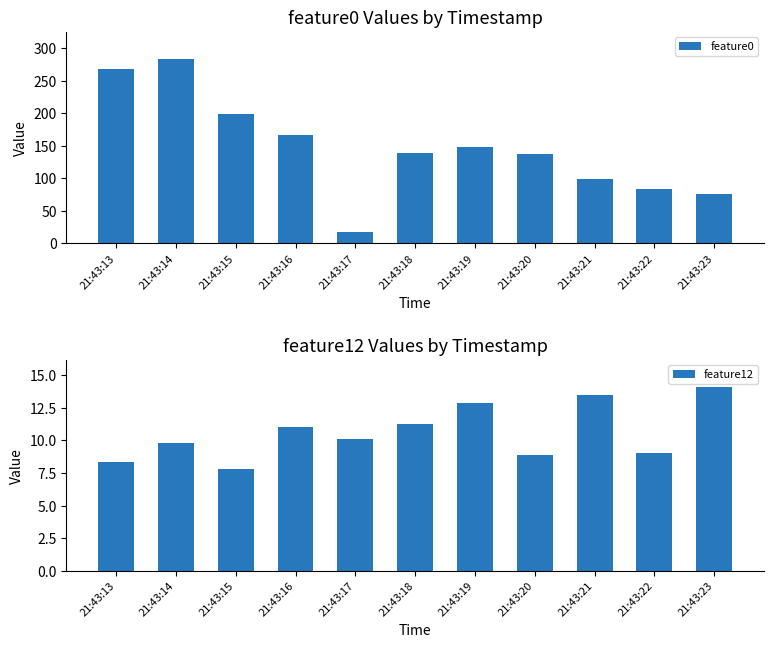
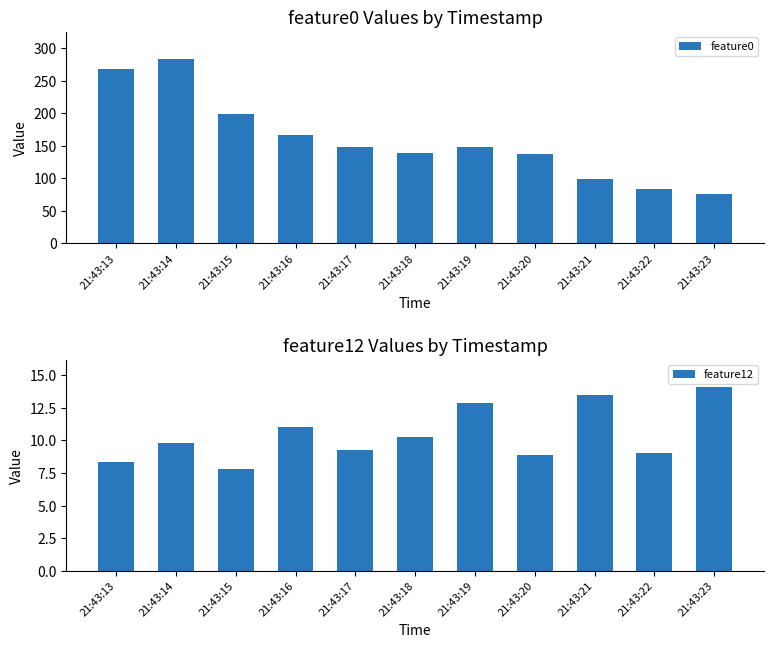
  {
    "feature0 Values by Timestamp": {
      "21:43:13": 270,
      "21:43:14": 280,
      "21:43:15": 200,
      "21:43:16": 170,
-     "21:43:17": 20,
+     "21:43:17": 150,
      "21:43:18": 140,
      "21:43:19": 150,
      "21:43:20": 140,
      "21:43:21": 100,
      "21:43:22": 80,
      "21:43:23": 80
    },
    "feature12 Values by Timestamp": {
      "21:43:13": 8.3,
      "21:43:14": 9.8,
      "21:43:15": 7.8,
      "21:43:16": 11.0,
-     "21:43:17": 10.1,
-     "21:43:18": 11.3,
+     "21:43:17": 9.2,
+     "21:43:18": 10.3,
      "21:43:19": 12.8,
      "21:43:20": 8.9,
      "21:43:21": 13.5,
      "21:43:22": 9.1,
      "21:43:23": 14.1
    }
  }
